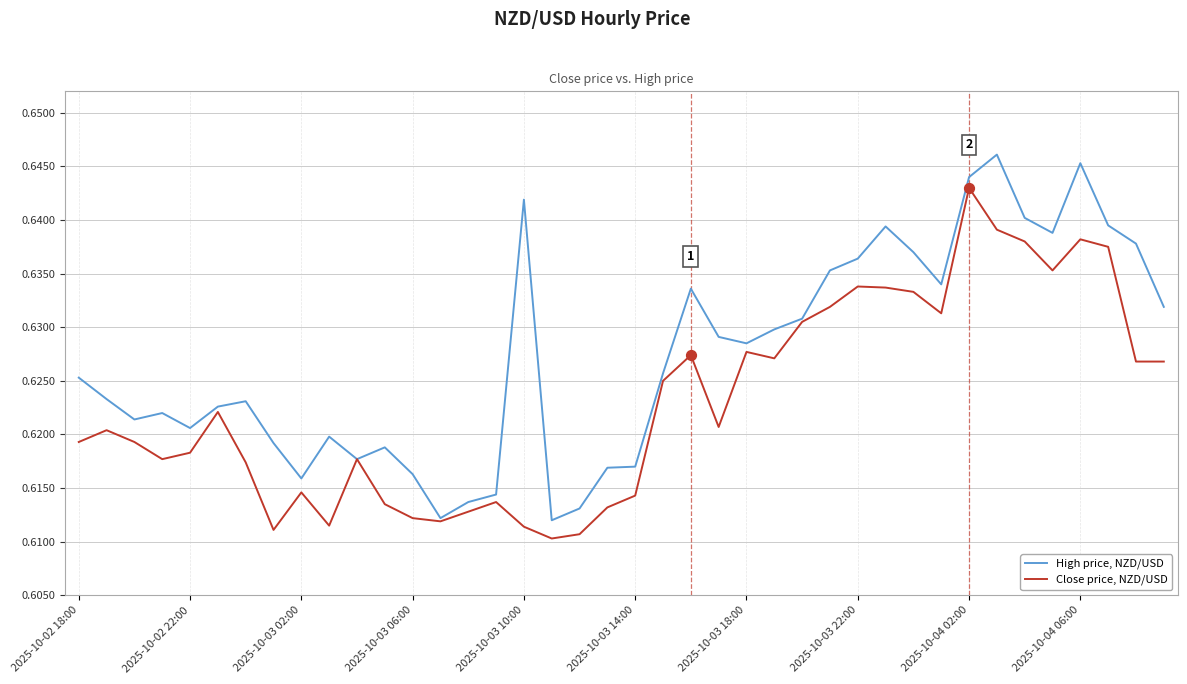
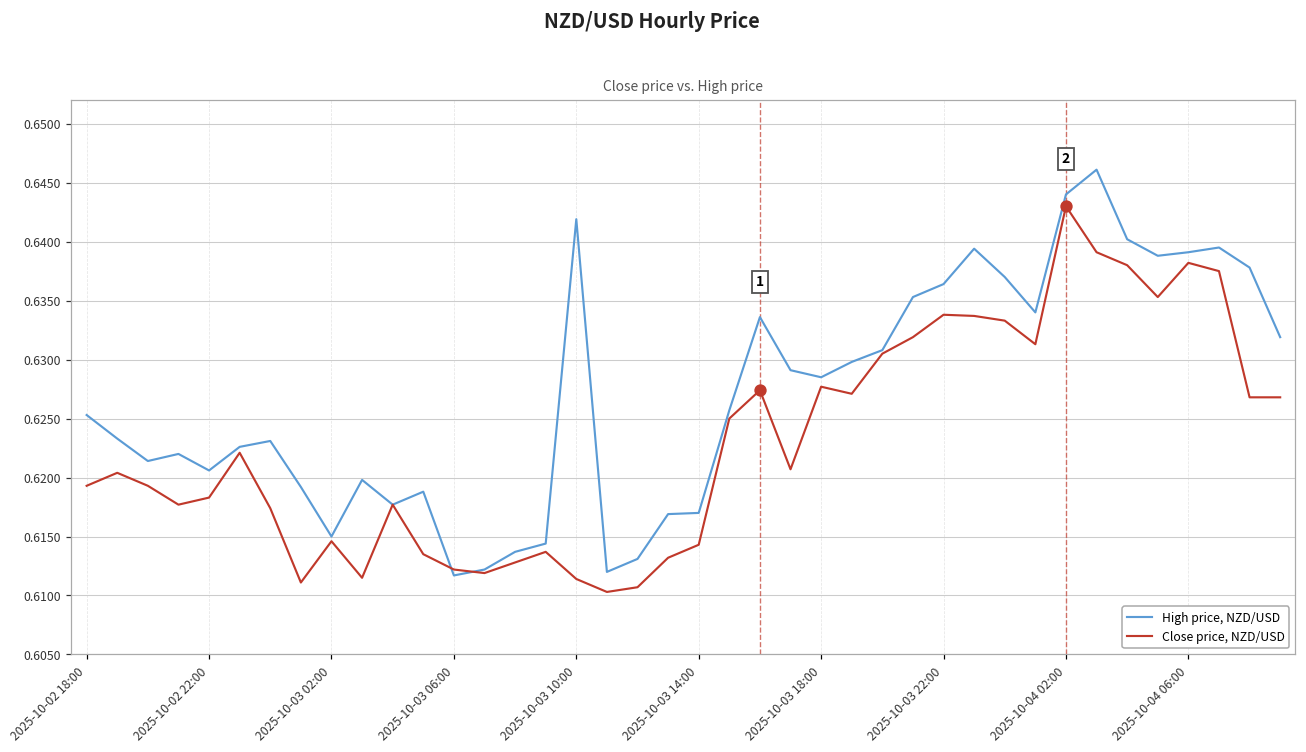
  {
    "High price, NZD/USD": {
      "2025-10-02 18:00": 0.6253,
      "2025-10-02 22:00": 0.6206,
-     "2025-10-03 02:00": 0.6159,
-     "2025-10-03 06:00": 0.6163,
+     "2025-10-03 02:00": 0.6150,
+     "2025-10-03 06:00": 0.6117,
      "2025-10-03 10:00": 0.6419,
      "2025-10-03 14:00": 0.6170,
      "2025-10-03 18:00": 0.6285,
      "2025-10-03 22:00": 0.6364,
      "2025-10-04 02:00": 0.6440,
-     "2025-10-04 06:00": 0.6453
+     "2025-10-04 06:00": 0.6391
    }
  }
